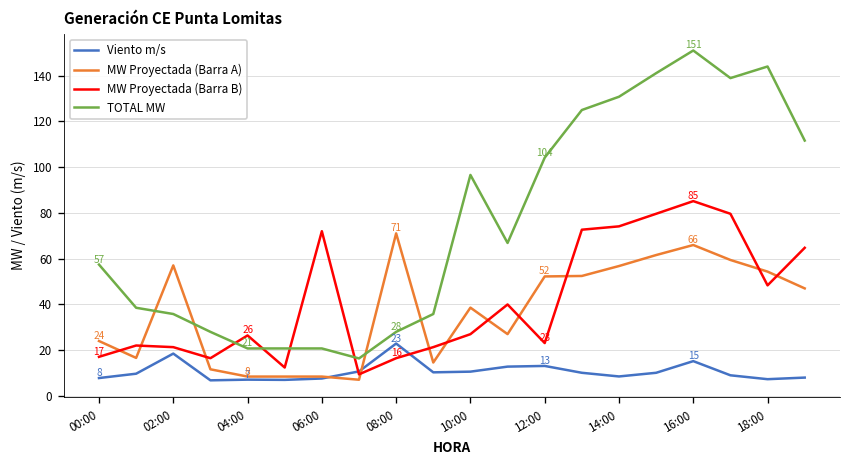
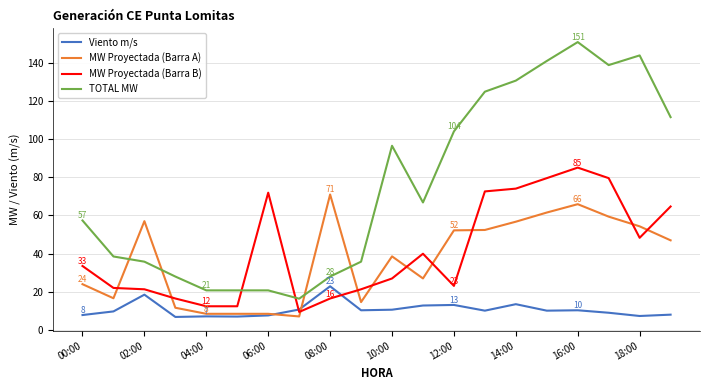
  {
    "Viento m/s": {
      "00:00": 8,
      "12:00": 13,
-     "14:00": 8,
-     "16:00": 15
+     "14:00": 13,
+     "16:00": 10
    },
    "MW Proyectada (Barra A)": {
      "00:00": 24,
      "08:00": 71,
      "12:00": 52,
      "16:00": 66
    },
    "MW Proyectada (Barra B)": {
-     "00:00": 17,
-     "04:00": 26,
+     "00:00": 33,
+     "04:00": 12,
      "08:00": 16,
      "12:00": 23,
      "16:00": 85
    },
    "TOTAL MW": {
      "00:00": 57,
      "04:00": 21,
      "08:00": 28,
      "12:00": 104,
      "16:00": 151
    }
  }
